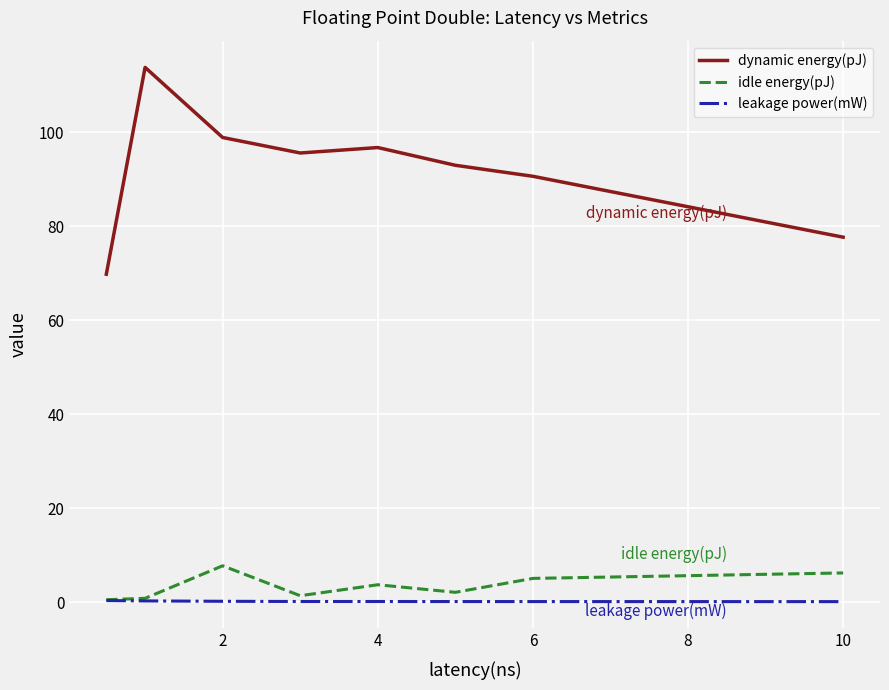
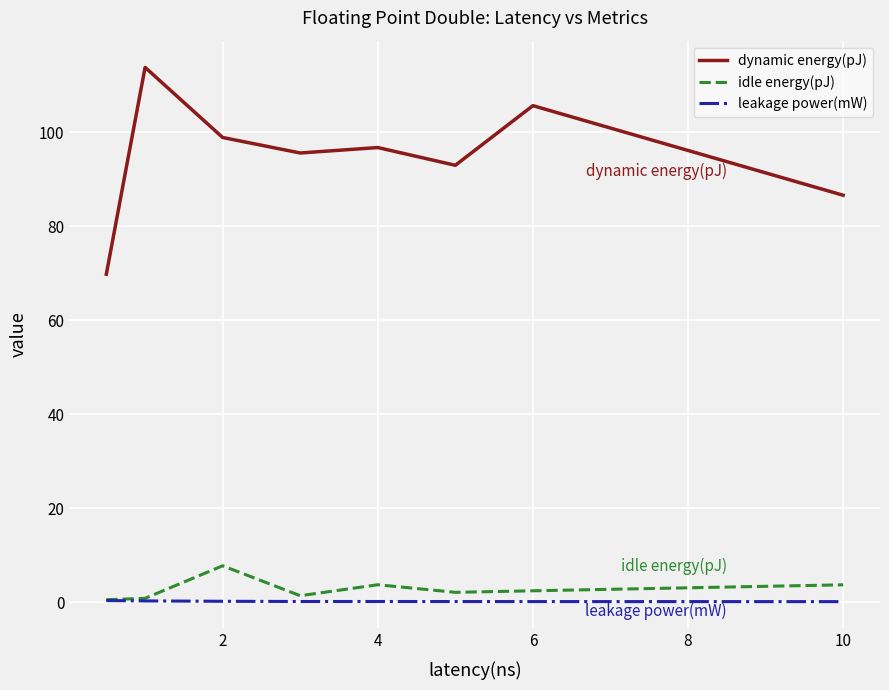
  {
    "dynamic energy(pJ)": {
      "2": 99,
      "4": 97,
-     "6": 91,
-     "10": 78
+     "6": 106,
+     "10": 87
    },
    "idle energy(pJ)": {
      "2": 8,
      "4": 4,
-     "6": 5,
-     "10": 6
+     "6": 2,
+     "10": 4
    },
    "leakage power(mW)": {
      "2": 0,
      "4": 0,
      "6": 0,
      "10": 0
    }
  }
